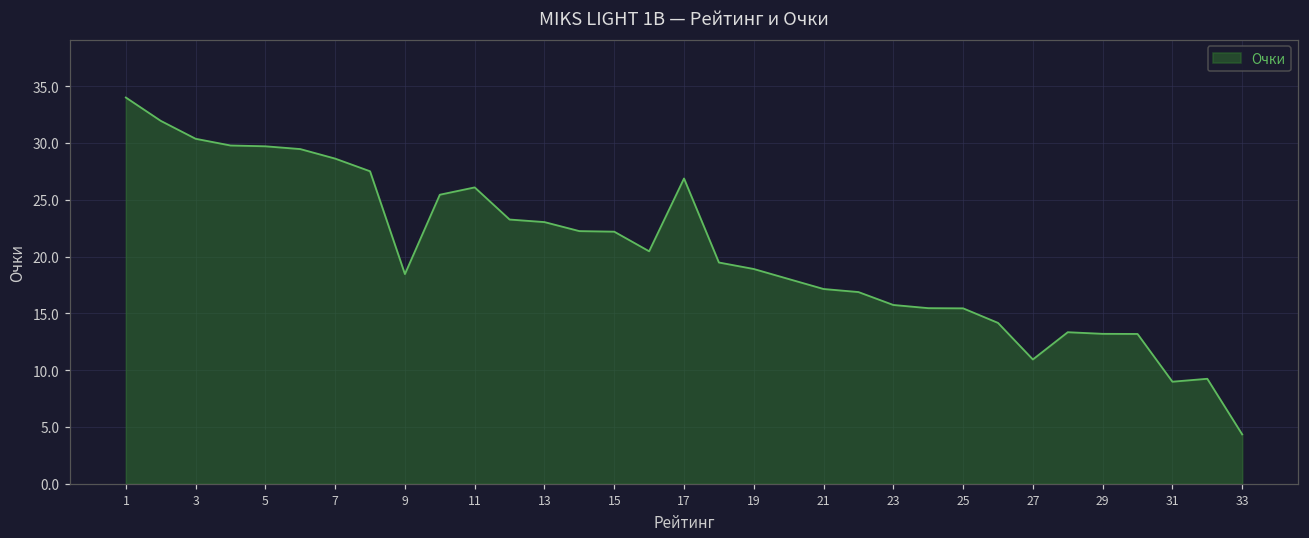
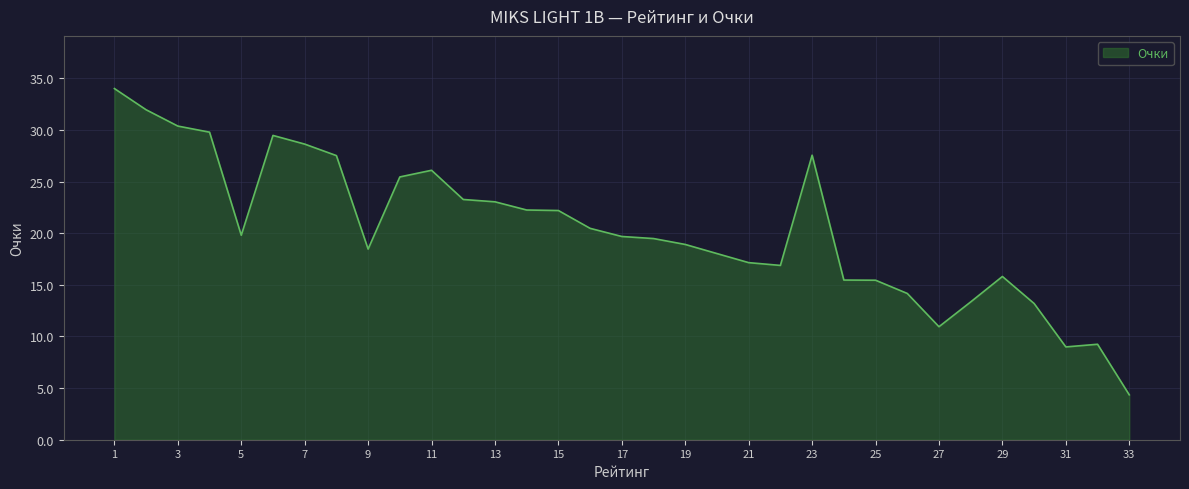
  {
    "1": 34.0,
    "3": 30.4,
-   "5": 29.7,
+   "5": 19.8,
    "7": 28.6,
    "9": 18.5,
    "11": 26.1,
    "13": 23.0,
    "15": 22.2,
-   "17": 26.9,
+   "17": 19.7,
    "19": 18.9,
    "21": 17.1,
-   "23": 15.7,
+   "23": 27.5,
    "25": 15.4,
    "27": 10.9,
-   "29": 13.2,
+   "29": 15.8,
    "31": 9.0,
    "33": 4.3
  }
